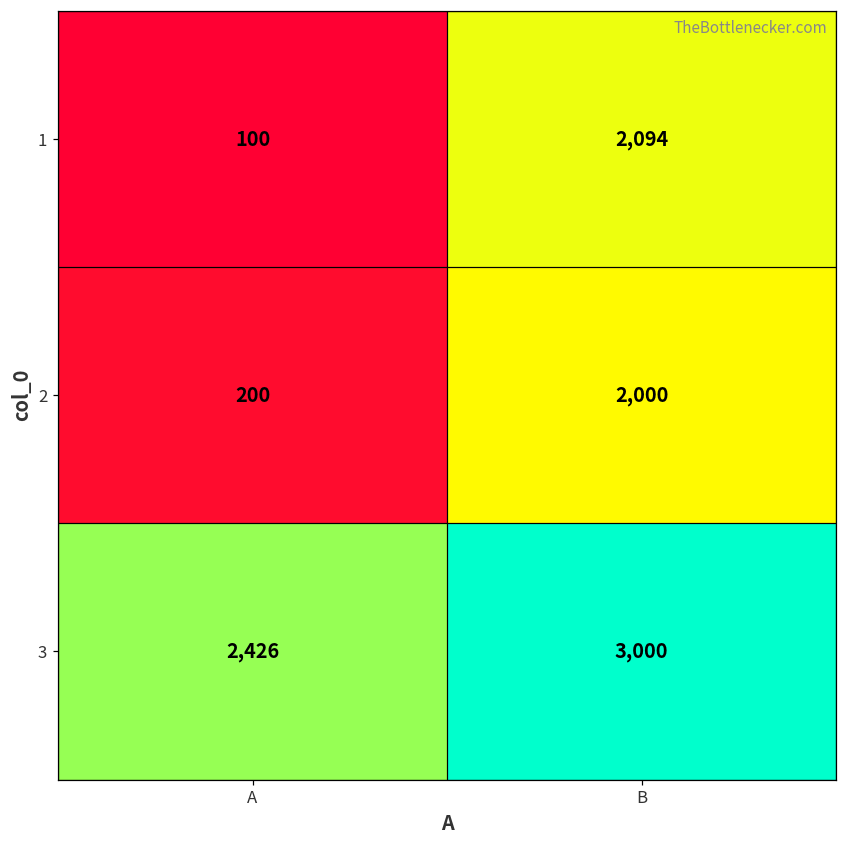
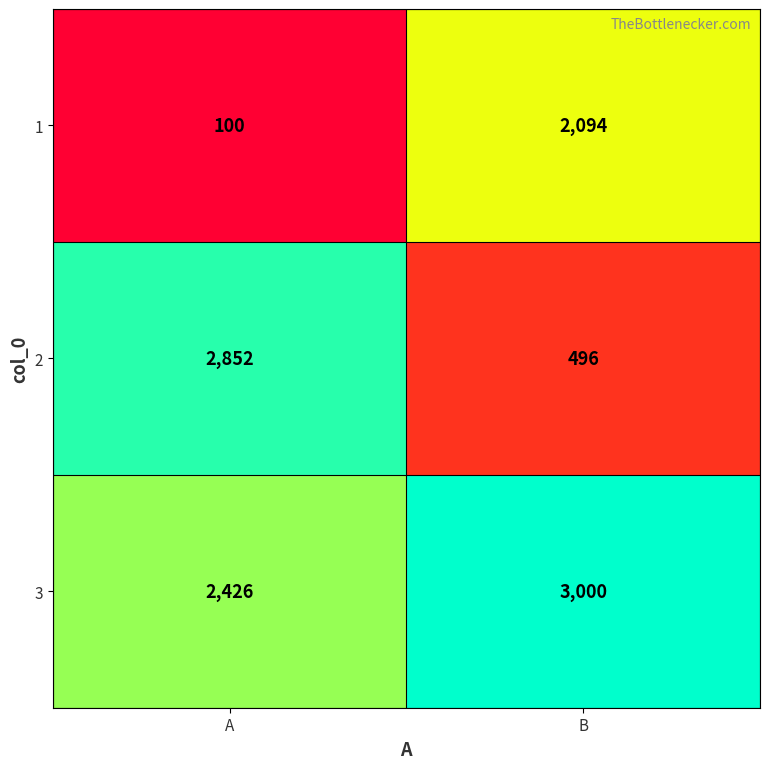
  {
    "1": {
      "A": "100",
      "B": "2,094"
    },
    "2": {
-     "A": "200",
-     "B": "2,000"
+     "A": "2,852",
+     "B": "496"
    },
    "3": {
      "A": "2,426",
      "B": "3,000"
    }
  }
